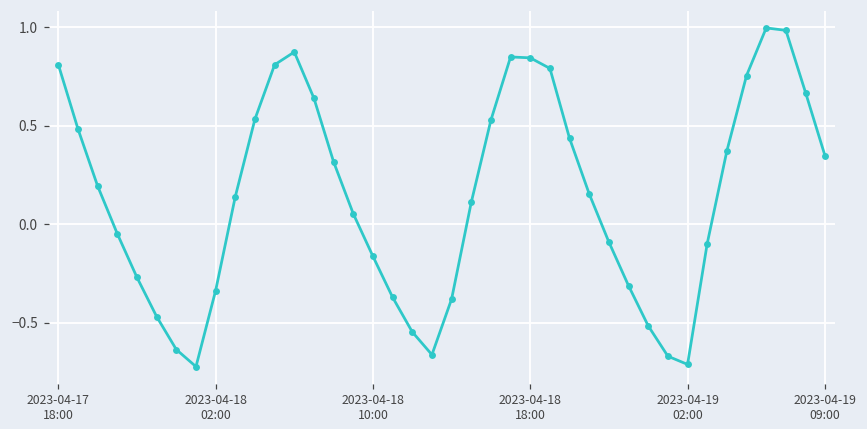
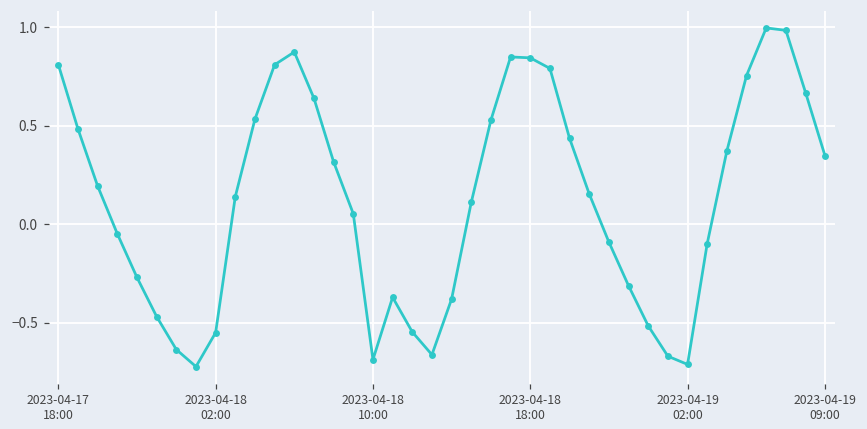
  {
    "2023-04-17 18:00": 0.81,
-   "2023-04-18 02:00": -0.34,
-   "2023-04-18 10:00": -0.16,
+   "2023-04-18 02:00": -0.55,
+   "2023-04-18 10:00": -0.69,
    "2023-04-18 18:00": 0.85,
    "2023-04-19 02:00": -0.71,
    "2023-04-19 09:00": 0.34
  }
